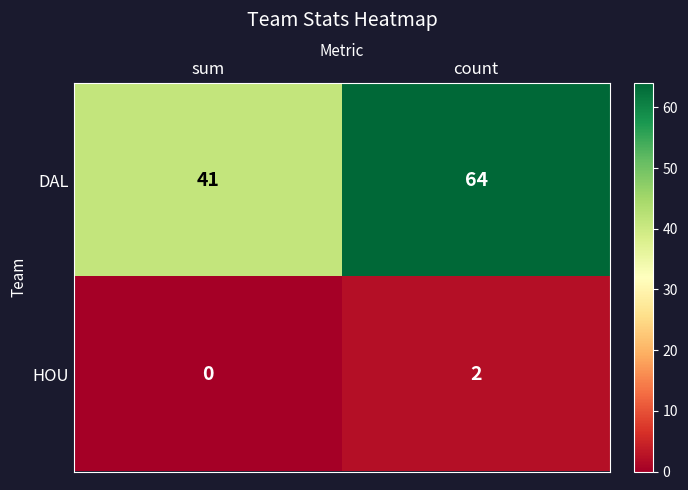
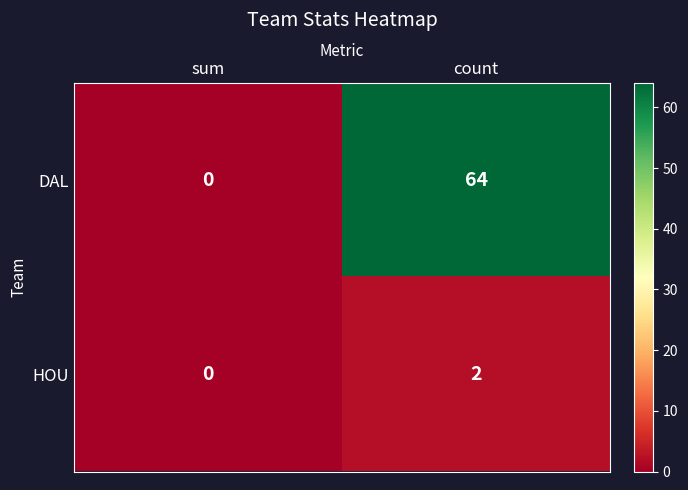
  {
    "DAL": {
-     "sum": 41,
+     "sum": 0,
      "count": 64
    },
    "HOU": {
      "sum": 0,
      "count": 2
    }
  }
